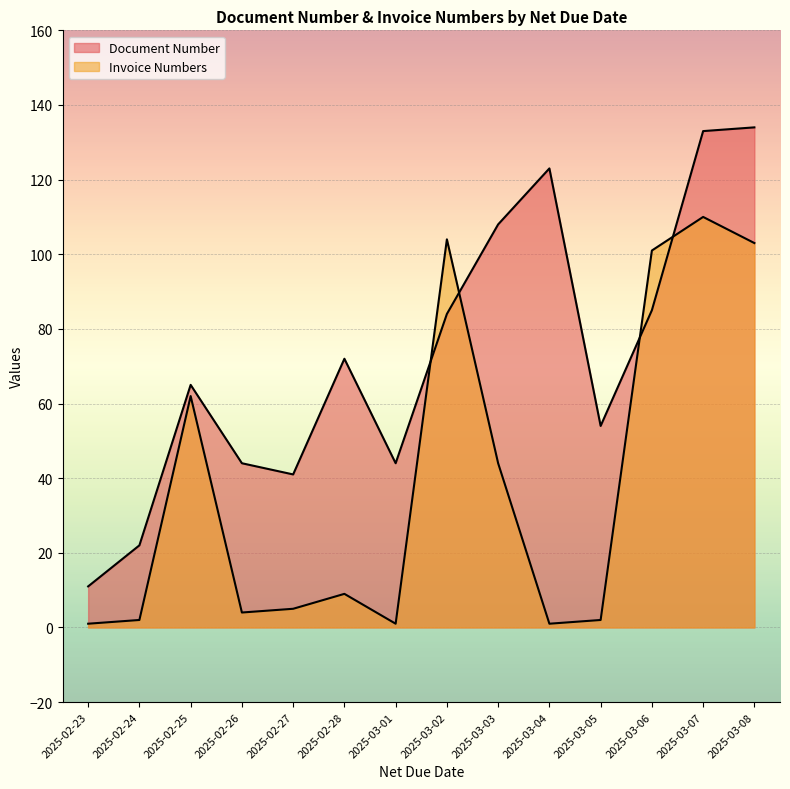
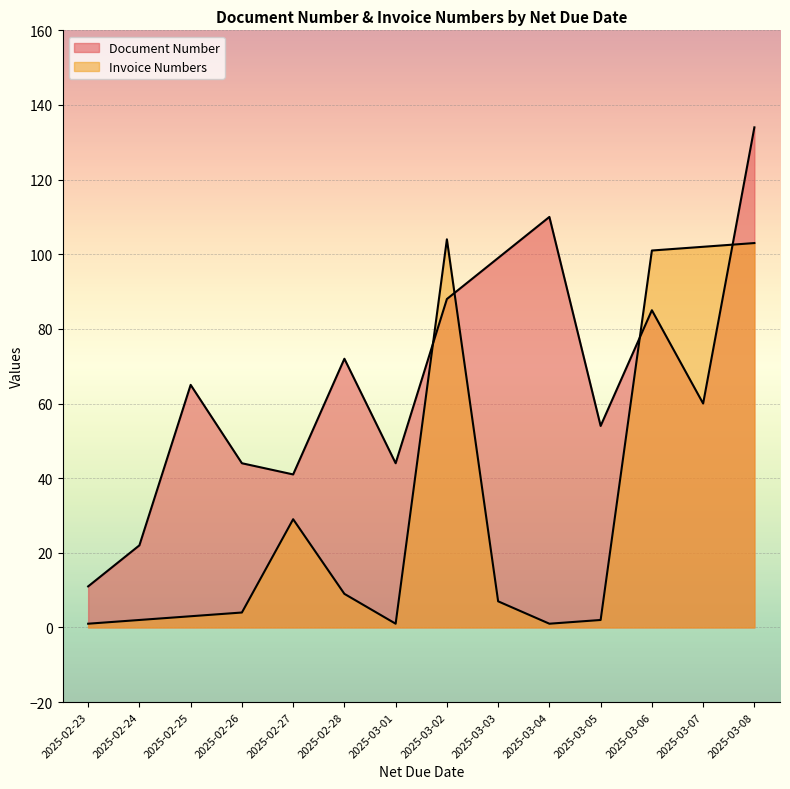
  {
    "Document Number": {
      "2025-02-23": 11,
      "2025-02-24": 22,
      "2025-02-25": 65,
      "2025-02-26": 44,
      "2025-02-27": 41,
      "2025-02-28": 72,
      "2025-03-01": 44,
-     "2025-03-02": 84,
-     "2025-03-03": 108,
-     "2025-03-04": 123,
+     "2025-03-02": 88,
+     "2025-03-03": 99,
+     "2025-03-04": 110,
      "2025-03-05": 54,
      "2025-03-06": 85,
-     "2025-03-07": 133,
+     "2025-03-07": 60,
      "2025-03-08": 134
    },
    "Invoice Numbers": {
      "2025-02-23": 1,
      "2025-02-24": 2,
-     "2025-02-25": 62,
+     "2025-02-25": 3,
      "2025-02-26": 4,
-     "2025-02-27": 5,
+     "2025-02-27": 29,
      "2025-02-28": 9,
      "2025-03-01": 1,
      "2025-03-02": 104,
-     "2025-03-03": 44,
+     "2025-03-03": 7,
      "2025-03-04": 1,
      "2025-03-05": 2,
      "2025-03-06": 101,
-     "2025-03-07": 110,
+     "2025-03-07": 102,
      "2025-03-08": 103
    }
  }
